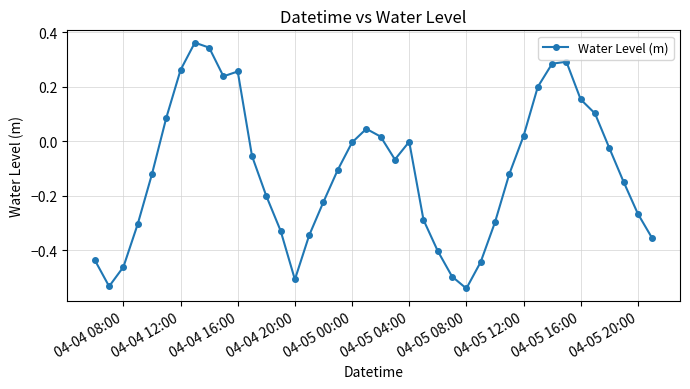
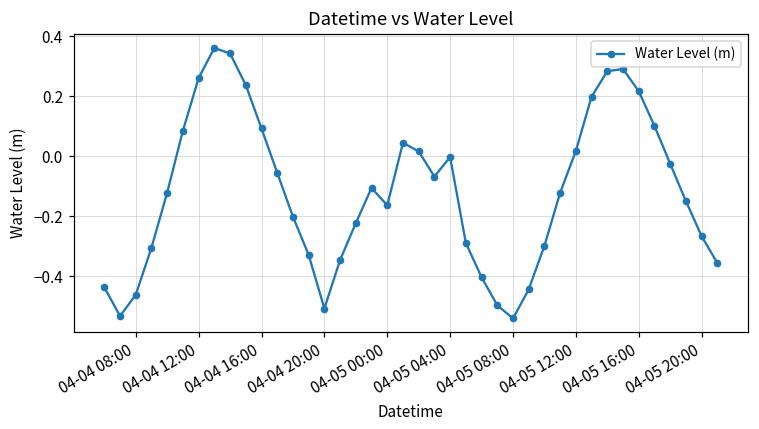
  {
    "04-04 08:00": -0.46,
    "04-04 12:00": 0.26,
-   "04-04 16:00": 0.26,
+   "04-04 16:00": 0.09,
    "04-04 20:00": -0.51,
-   "04-05 00:00": 0.00,
+   "04-05 00:00": -0.16,
    "04-05 04:00": 0.00,
    "04-05 08:00": -0.54,
    "04-05 12:00": 0.02,
-   "04-05 16:00": 0.15,
+   "04-05 16:00": 0.22,
    "04-05 20:00": -0.27
  }
